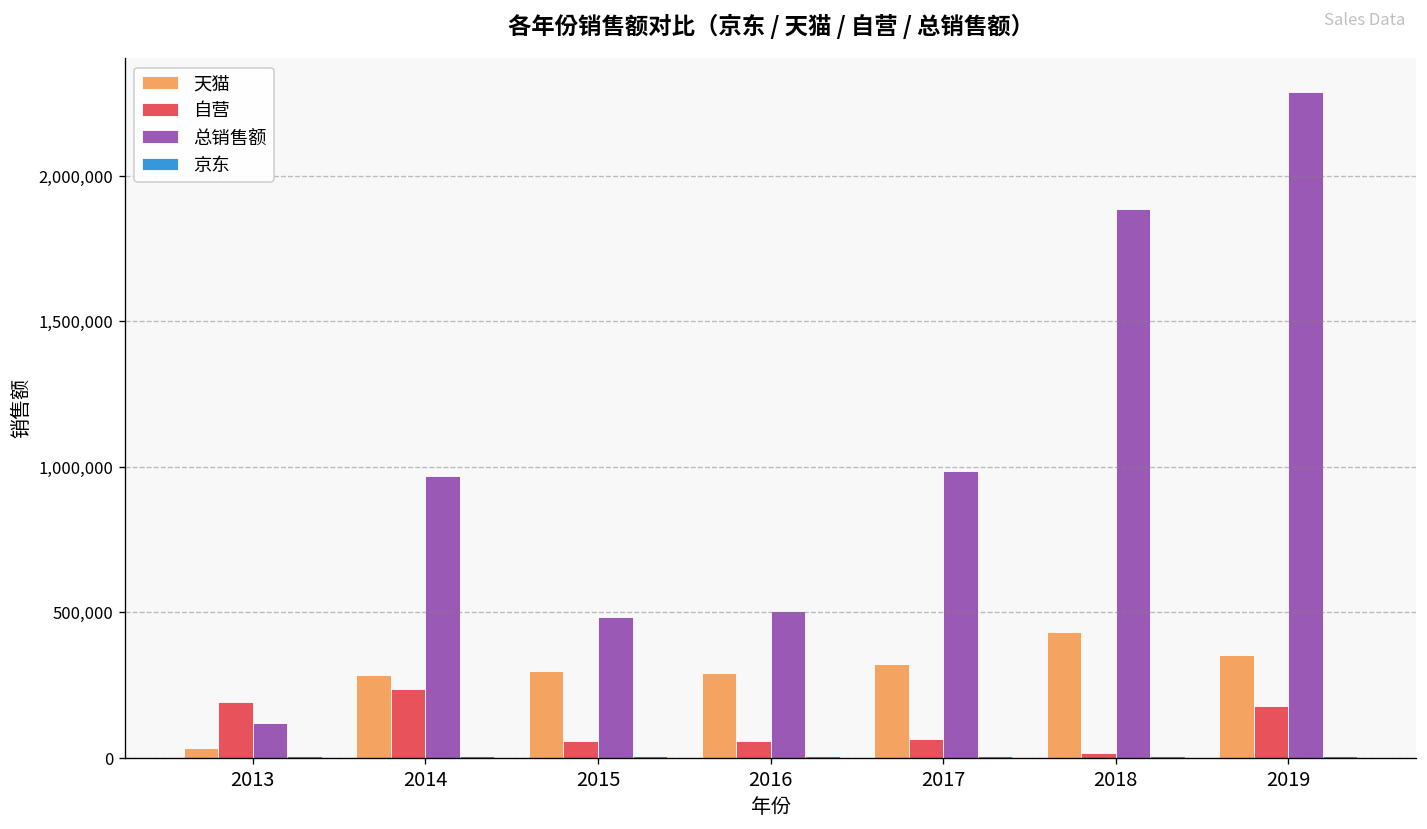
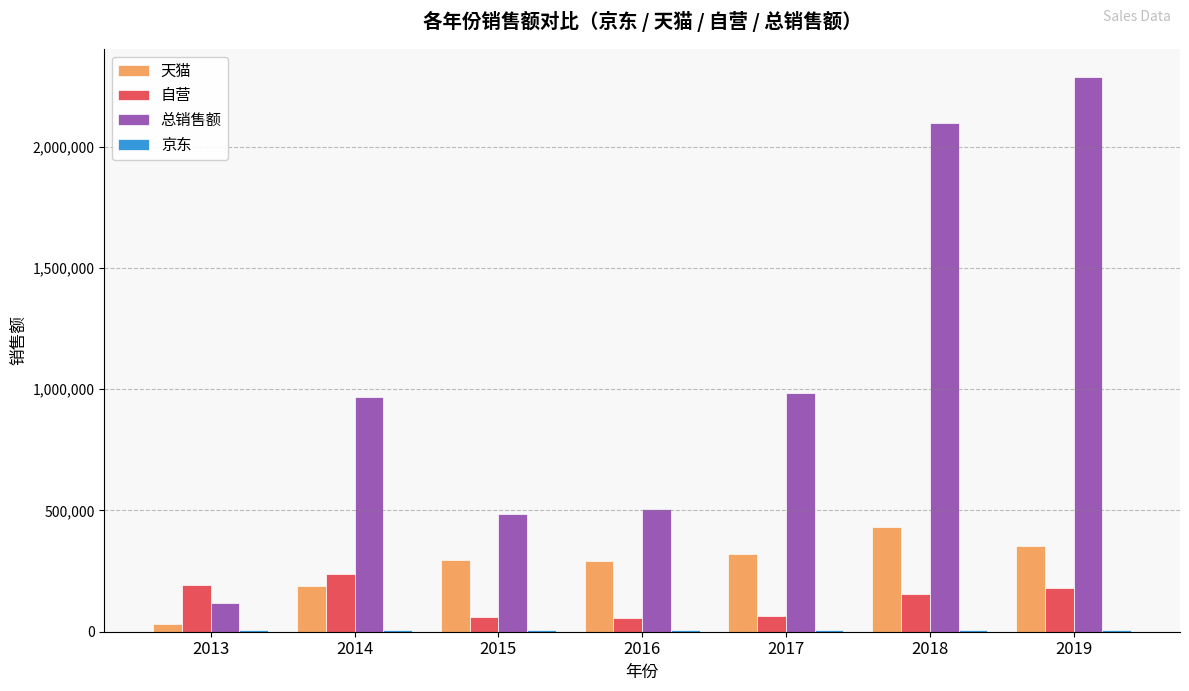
  {
    "天猫": {
      "2013": "30,000",
-     "2014": "290,000",
+     "2014": "190,000",
      "2015": "300,000",
      "2016": "290,000",
      "2017": "320,000",
      "2018": "430,000",
      "2019": "350,000"
    },
    "自营": {
      "2013": "190,000",
      "2014": "240,000",
      "2015": "60,000",
      "2016": "60,000",
      "2017": "60,000",
-     "2018": "20,000",
+     "2018": "150,000",
      "2019": "180,000"
    },
    "总销售额": {
      "2013": "120,000",
      "2014": "970,000",
      "2015": "490,000",
      "2016": "510,000",
      "2017": "980,000",
-     "2018": "1,890,000",
+     "2018": "2,100,000",
      "2019": "2,290,000"
    }
  }
